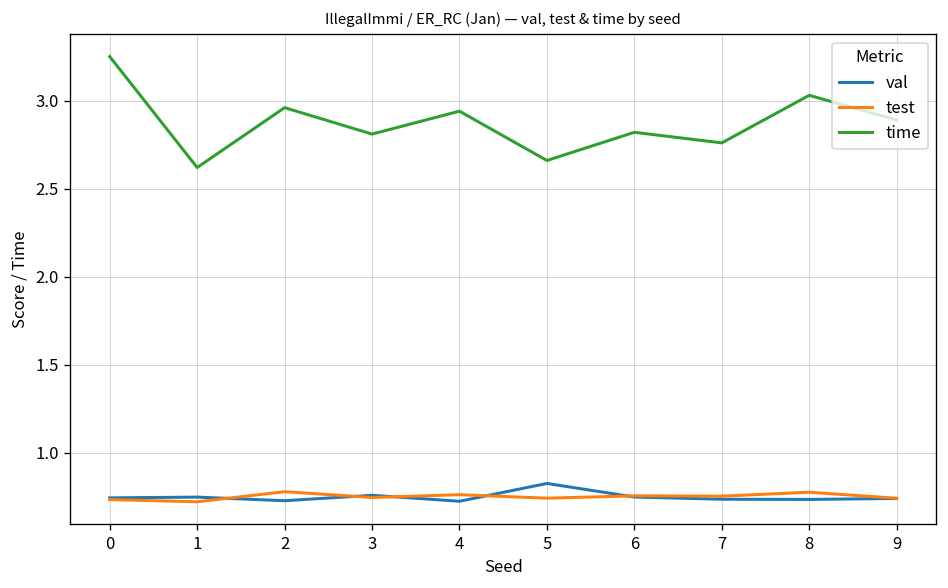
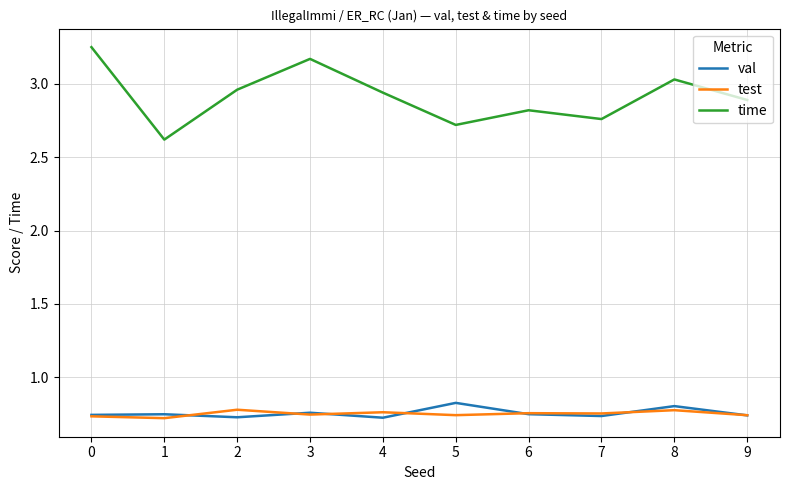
  {
    "val": {
      "1": 0.75,
      "2": 0.73,
      "4": 0.73,
      "5": 0.83,
-     "8": 0.74
+     "8": 0.80
    },
    "test": {
      "1": 0.72,
      "2": 0.78,
      "4": 0.76,
      "5": 0.74,
      "8": 0.78
    },
    "time": {
      "0": 3.25,
      "1": 2.62,
      "2": 2.96,
-     "3": 2.81,
+     "3": 3.17,
      "4": 2.94,
-     "5": 2.66,
+     "5": 2.72,
      "6": 2.82,
      "7": 2.76,
      "8": 3.03
    }
  }
